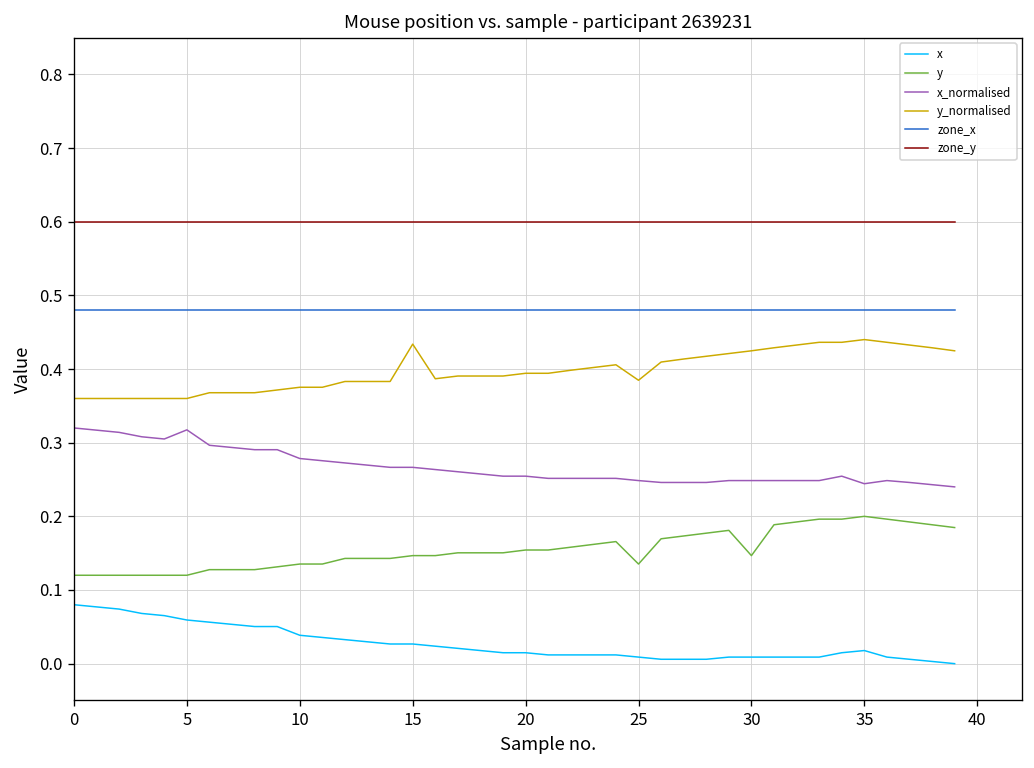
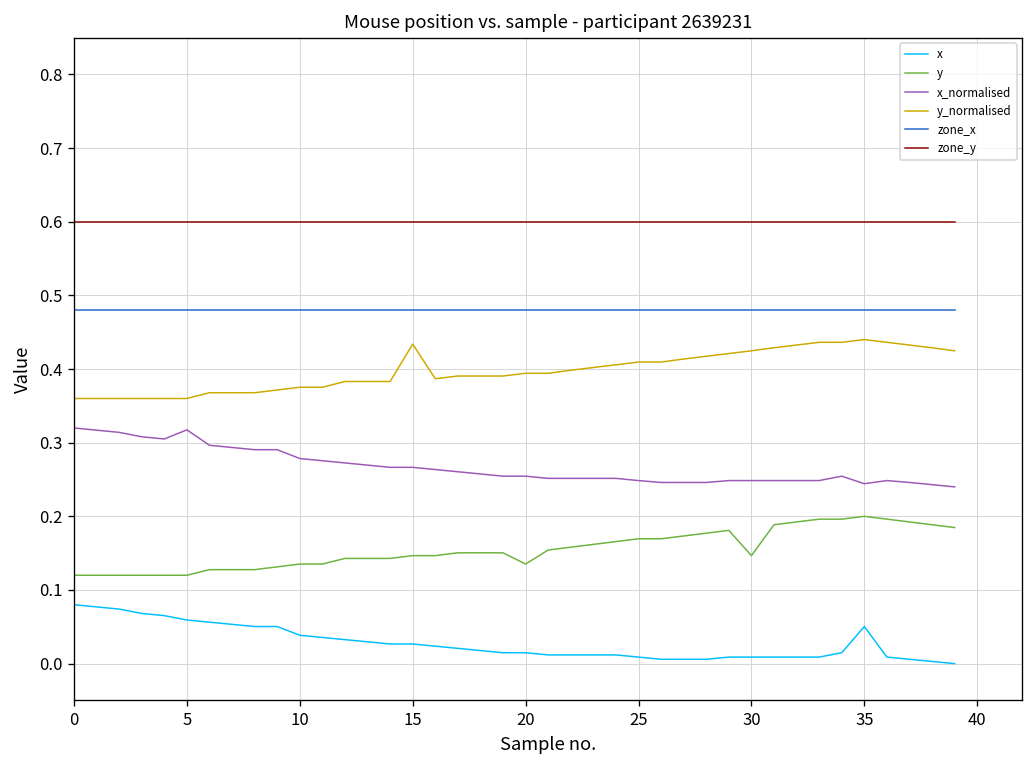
  {
    "x": {
      "0": 0.08,
      "5": 0.06,
      "10": 0.04,
      "15": 0.03,
      "20": 0.01,
      "25": 0.01,
      "30": 0.01,
-     "35": 0.02
+     "35": 0.05
    },
    "y": {
      "0": 0.12,
      "5": 0.12,
      "10": 0.14,
      "15": 0.15,
-     "20": 0.15,
-     "25": 0.14,
+     "20": 0.14,
+     "25": 0.17,
      "30": 0.15,
      "35": 0.20
    },
    "x_normalised": {
      "0": 0.32,
      "5": 0.32,
      "10": 0.28,
      "15": 0.27,
      "20": 0.25,
      "25": 0.25,
      "30": 0.25,
      "35": 0.24
    },
    "y_normalised": {
      "0": 0.36,
      "5": 0.36,
      "10": 0.38,
      "15": 0.43,
      "20": 0.39,
-     "25": 0.38,
+     "25": 0.41,
      "30": 0.42,
      "35": 0.44
    },
    "zone_x": {
      "0": 0.48,
      "5": 0.48,
      "10": 0.48,
      "15": 0.48,
      "20": 0.48,
      "25": 0.48,
      "30": 0.48,
      "35": 0.48
    },
    "zone_y": {
      "0": 0.60,
      "5": 0.60,
      "10": 0.60,
      "15": 0.60,
      "20": 0.60,
      "25": 0.60,
      "30": 0.60,
      "35": 0.60
    }
  }
